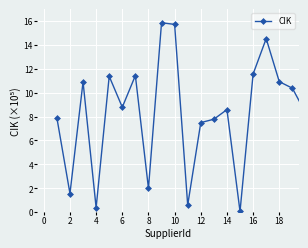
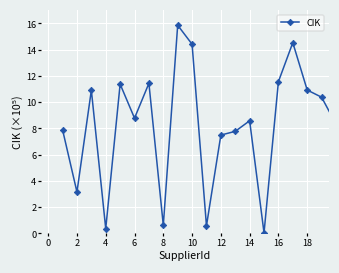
  {
-   "2": 1.6,
+   "2": 3.2,
    "4": 0.4,
    "6": 8.8,
-   "8": 2.0,
-   "10": 15.7,
+   "8": 0.6,
+   "10": 14.4,
    "12": 7.5,
    "14": 8.6,
    "16": 11.6,
    "18": 10.9
  }
